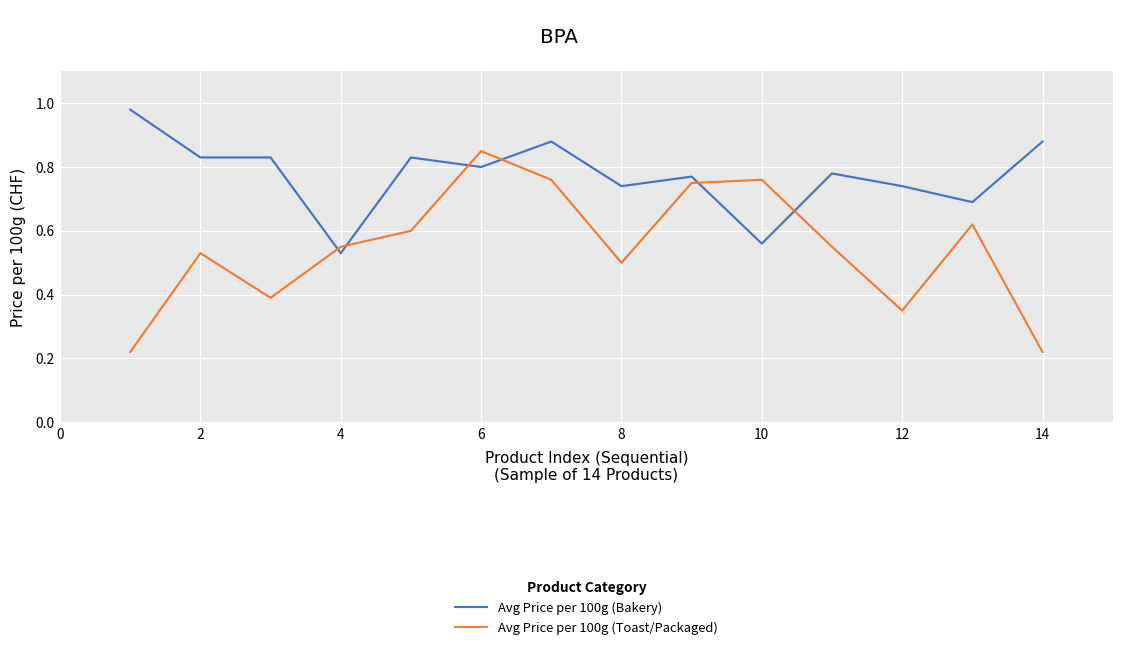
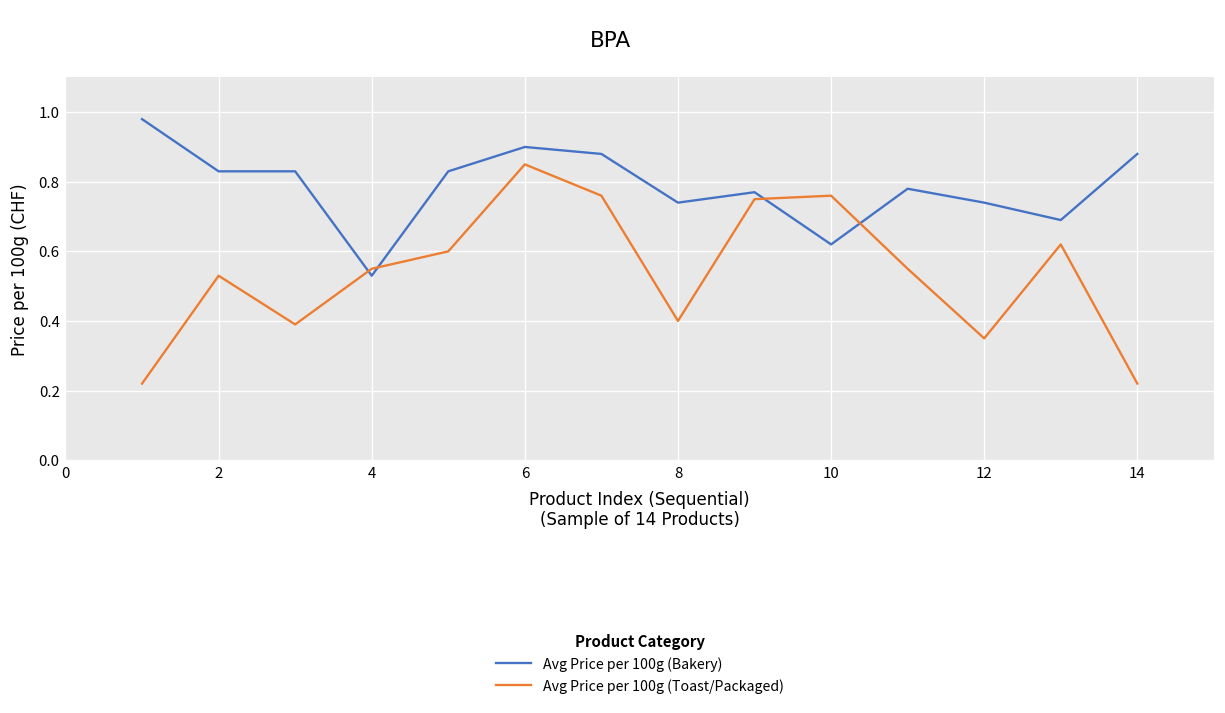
  {
    "Avg Price per 100g (Bakery)": {
      "2": 0.83,
      "4": 0.53,
-     "6": 0.8,
+     "6": 0.9,
      "8": 0.74,
-     "10": 0.56,
+     "10": 0.62,
      "12": 0.74,
      "14": 0.88
    },
    "Avg Price per 100g (Toast/Packaged)": {
      "2": 0.53,
      "4": 0.55,
      "6": 0.85,
-     "8": 0.5,
+     "8": 0.4,
      "10": 0.76,
      "12": 0.35,
      "14": 0.22
    }
  }
